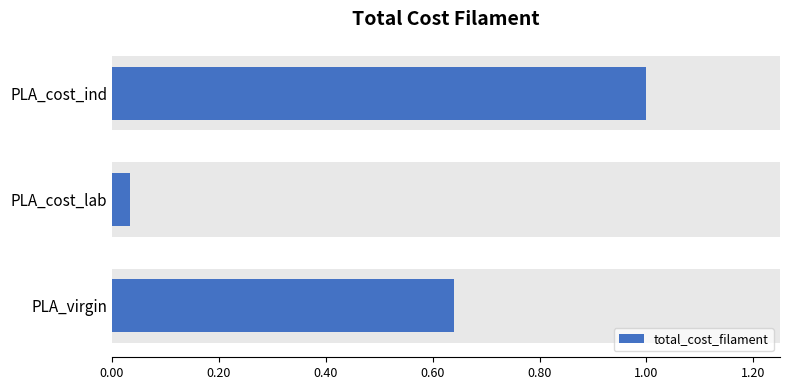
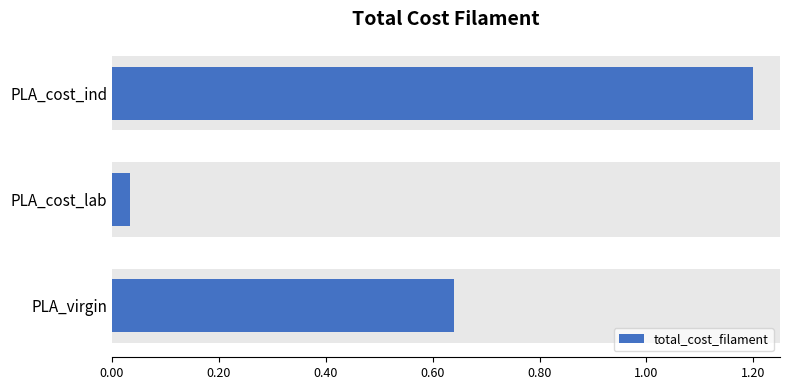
  {
    "total_cost_filament": {
-     "PLA_cost_ind": 1.0
+     "PLA_cost_ind": 1.2
    }
  }
